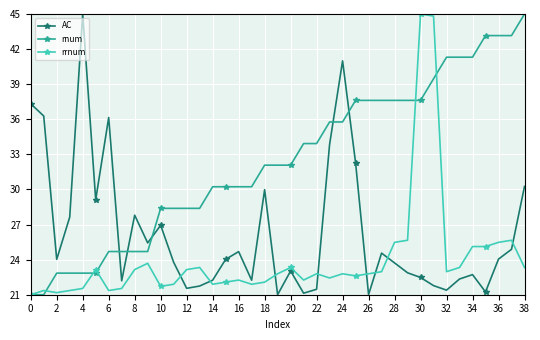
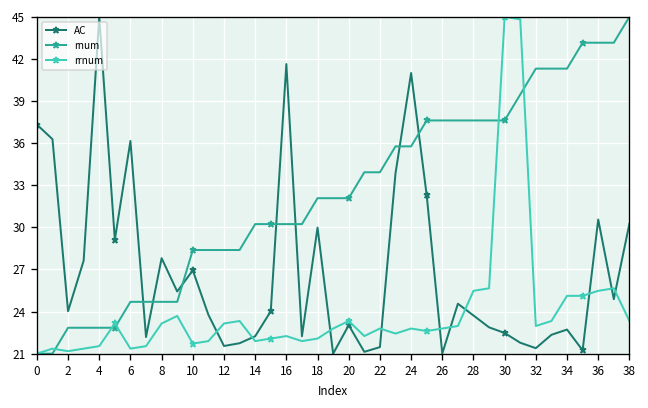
  {
    "AC": {
      "0": 37.3,
      "2": 24.0,
      "4": 45.0,
      "6": 36.2,
      "8": 27.8,
      "10": 26.9,
      "12": 21.5,
      "14": 22.2,
-     "16": 24.7,
+     "16": 41.6,
      "18": 30.0,
      "20": 23.0,
      "22": 21.5,
      "24": 41.0,
      "26": 21.0,
      "28": 23.7,
      "30": 22.5,
      "32": 21.4,
      "34": 22.7,
-     "36": 24.0,
+     "36": 30.6,
      "38": 30.3
    }
  }
